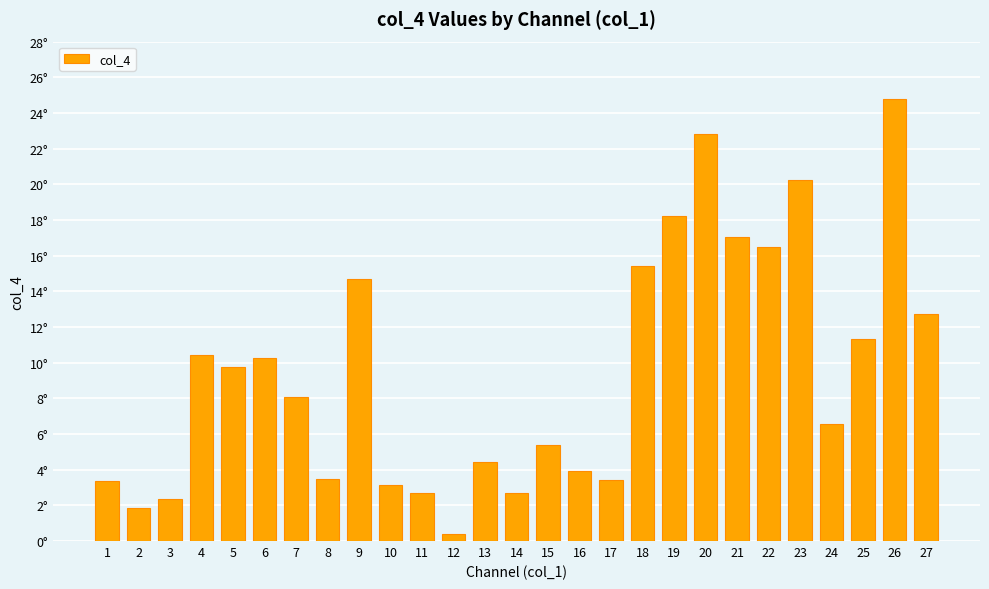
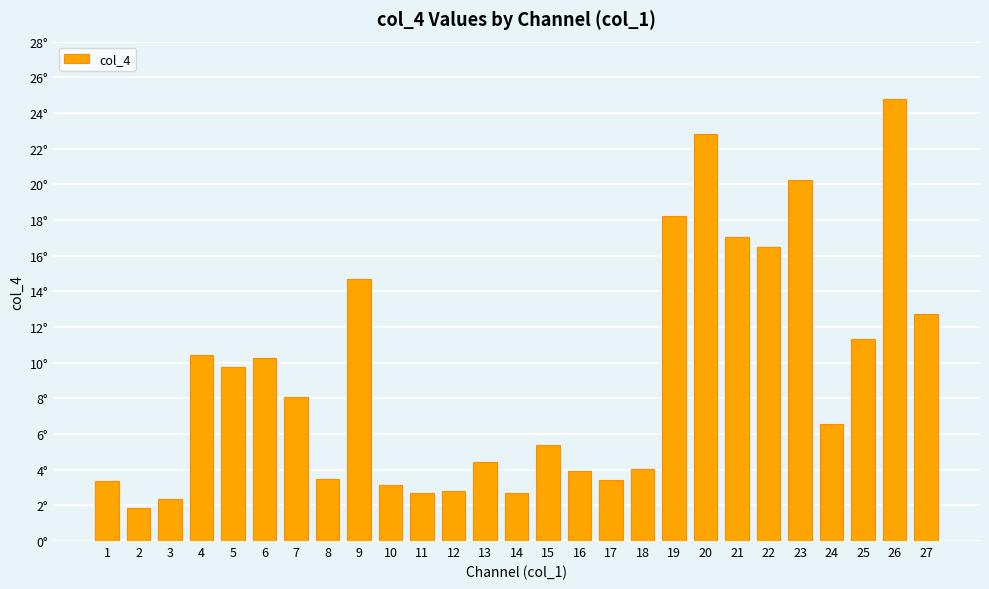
  {
    "1": "3.4°",
    "2": "1.9°",
    "3": "2.4°",
    "4": "10.4°",
    "5": "9.8°",
    "6": "10.3°",
    "7": "8.1°",
    "8": "3.5°",
    "9": "14.7°",
    "10": "3.2°",
    "11": "2.7°",
-   "12": "0.4°",
+   "12": "2.8°",
    "13": "4.4°",
    "14": "2.7°",
    "15": "5.4°",
    "16": "3.9°",
    "17": "3.4°",
-   "18": "15.4°",
+   "18": "4.0°",
    "19": "18.2°",
    "20": "22.8°",
    "21": "17.1°",
    "22": "16.5°",
    "23": "20.2°",
    "24": "6.6°",
    "25": "11.3°",
    "26": "24.8°",
    "27": "12.7°"
  }
